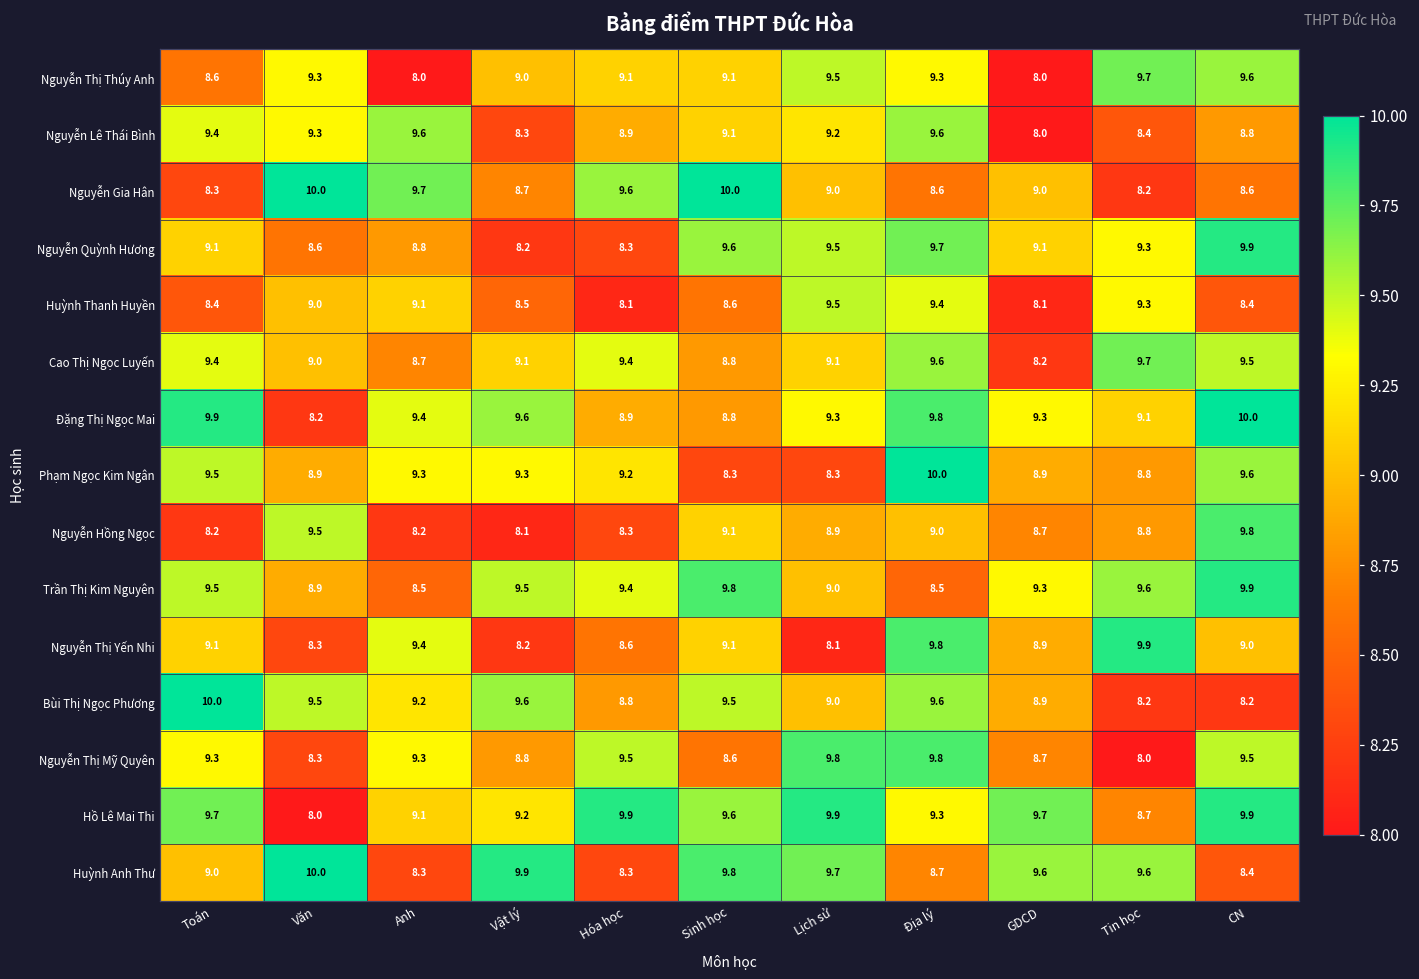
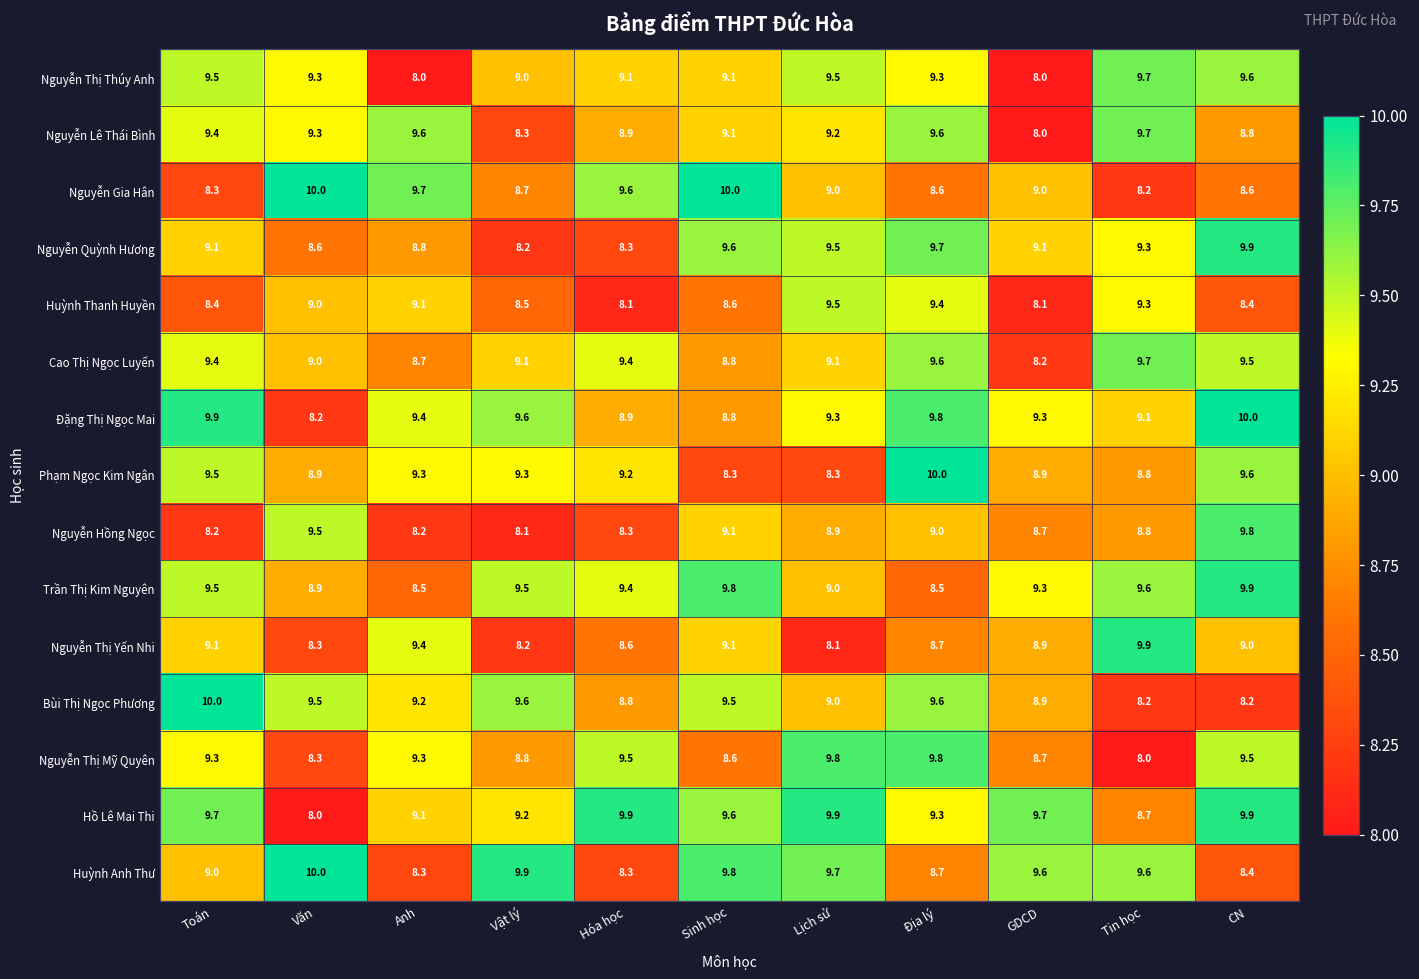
  {
    "Nguyễn Thị Thúy Anh": {
-     "Toán": 8.6,
+     "Toán": 9.5,
      "Văn": 9.3,
      "Anh": 8.0,
      "Vật lý": 9.0,
      "Hóa học": 9.1,
      "Sinh học": 9.1,
      "Lịch sử": 9.5,
      "Địa lý": 9.3,
      "GDCD": 8.0,
      "Tin học": 9.7,
      "CN": 9.6
    },
    "Nguyễn Lê Thái Bình": {
      "Toán": 9.4,
      "Văn": 9.3,
      "Anh": 9.6,
      "Vật lý": 8.3,
      "Hóa học": 8.9,
      "Sinh học": 9.1,
      "Lịch sử": 9.2,
      "Địa lý": 9.6,
      "GDCD": 8.0,
-     "Tin học": 8.4,
+     "Tin học": 9.7,
      "CN": 8.8
    },
    "Nguyễn Gia Hân": {
      "Toán": 8.3,
      "Văn": 10.0,
      "Anh": 9.7,
      "Vật lý": 8.7,
      "Hóa học": 9.6,
      "Sinh học": 10.0,
      "Lịch sử": 9.0,
      "Địa lý": 8.6,
      "GDCD": 9.0,
      "Tin học": 8.2,
      "CN": 8.6
    },
    "Nguyễn Quỳnh Hương": {
      "Toán": 9.1,
      "Văn": 8.6,
      "Anh": 8.8,
      "Vật lý": 8.2,
      "Hóa học": 8.3,
      "Sinh học": 9.6,
      "Lịch sử": 9.5,
      "Địa lý": 9.7,
      "GDCD": 9.1,
      "Tin học": 9.3,
      "CN": 9.9
    },
    "Huỳnh Thanh Huyền": {
      "Toán": 8.4,
      "Văn": 9.0,
      "Anh": 9.1,
      "Vật lý": 8.5,
      "Hóa học": 8.1,
      "Sinh học": 8.6,
      "Lịch sử": 9.5,
      "Địa lý": 9.4,
      "GDCD": 8.1,
      "Tin học": 9.3,
      "CN": 8.4
    },
    "Cao Thị Ngọc Luyến": {
      "Toán": 9.4,
      "Văn": 9.0,
      "Anh": 8.7,
      "Vật lý": 9.1,
      "Hóa học": 9.4,
      "Sinh học": 8.8,
      "Lịch sử": 9.1,
      "Địa lý": 9.6,
      "GDCD": 8.2,
      "Tin học": 9.7,
      "CN": 9.5
    },
    "Đặng Thị Ngọc Mai": {
      "Toán": 9.9,
      "Văn": 8.2,
      "Anh": 9.4,
      "Vật lý": 9.6,
      "Hóa học": 8.9,
      "Sinh học": 8.8,
      "Lịch sử": 9.3,
      "Địa lý": 9.8,
      "GDCD": 9.3,
      "Tin học": 9.1,
      "CN": 10.0
    },
    "Phạm Ngọc Kim Ngân": {
      "Toán": 9.5,
      "Văn": 8.9,
      "Anh": 9.3,
      "Vật lý": 9.3,
      "Hóa học": 9.2,
      "Sinh học": 8.3,
      "Lịch sử": 8.3,
      "Địa lý": 10.0,
      "GDCD": 8.9,
      "Tin học": 8.8,
      "CN": 9.6
    },
    "Nguyễn Hồng Ngọc": {
      "Toán": 8.2,
      "Văn": 9.5,
      "Anh": 8.2,
      "Vật lý": 8.1,
      "Hóa học": 8.3,
      "Sinh học": 9.1,
      "Lịch sử": 8.9,
      "Địa lý": 9.0,
      "GDCD": 8.7,
      "Tin học": 8.8,
      "CN": 9.8
    },
    "Trần Thị Kim Nguyên": {
      "Toán": 9.5,
      "Văn": 8.9,
      "Anh": 8.5,
      "Vật lý": 9.5,
      "Hóa học": 9.4,
      "Sinh học": 9.8,
      "Lịch sử": 9.0,
      "Địa lý": 8.5,
      "GDCD": 9.3,
      "Tin học": 9.6,
      "CN": 9.9
    },
    "Nguyễn Thị Yến Nhi": {
      "Toán": 9.1,
      "Văn": 8.3,
      "Anh": 9.4,
      "Vật lý": 8.2,
      "Hóa học": 8.6,
      "Sinh học": 9.1,
      "Lịch sử": 8.1,
-     "Địa lý": 9.8,
+     "Địa lý": 8.7,
      "GDCD": 8.9,
      "Tin học": 9.9,
      "CN": 9.0
    },
    "Bùi Thị Ngọc Phương": {
      "Toán": 10.0,
      "Văn": 9.5,
      "Anh": 9.2,
      "Vật lý": 9.6,
      "Hóa học": 8.8,
      "Sinh học": 9.5,
      "Lịch sử": 9.0,
      "Địa lý": 9.6,
      "GDCD": 8.9,
      "Tin học": 8.2,
      "CN": 8.2
    },
    "Nguyễn Thị Mỹ Quyên": {
      "Toán": 9.3,
      "Văn": 8.3,
      "Anh": 9.3,
      "Vật lý": 8.8,
      "Hóa học": 9.5,
      "Sinh học": 8.6,
      "Lịch sử": 9.8,
      "Địa lý": 9.8,
      "GDCD": 8.7,
      "Tin học": 8.0,
      "CN": 9.5
    },
    "Hồ Lê Mai Thi": {
      "Toán": 9.7,
      "Văn": 8.0,
      "Anh": 9.1,
      "Vật lý": 9.2,
      "Hóa học": 9.9,
      "Sinh học": 9.6,
      "Lịch sử": 9.9,
      "Địa lý": 9.3,
      "GDCD": 9.7,
      "Tin học": 8.7,
      "CN": 9.9
    },
    "Huỳnh Anh Thư": {
      "Toán": 9.0,
      "Văn": 10.0,
      "Anh": 8.3,
      "Vật lý": 9.9,
      "Hóa học": 8.3,
      "Sinh học": 9.8,
      "Lịch sử": 9.7,
      "Địa lý": 8.7,
      "GDCD": 9.6,
      "Tin học": 9.6,
      "CN": 8.4
    }
  }
